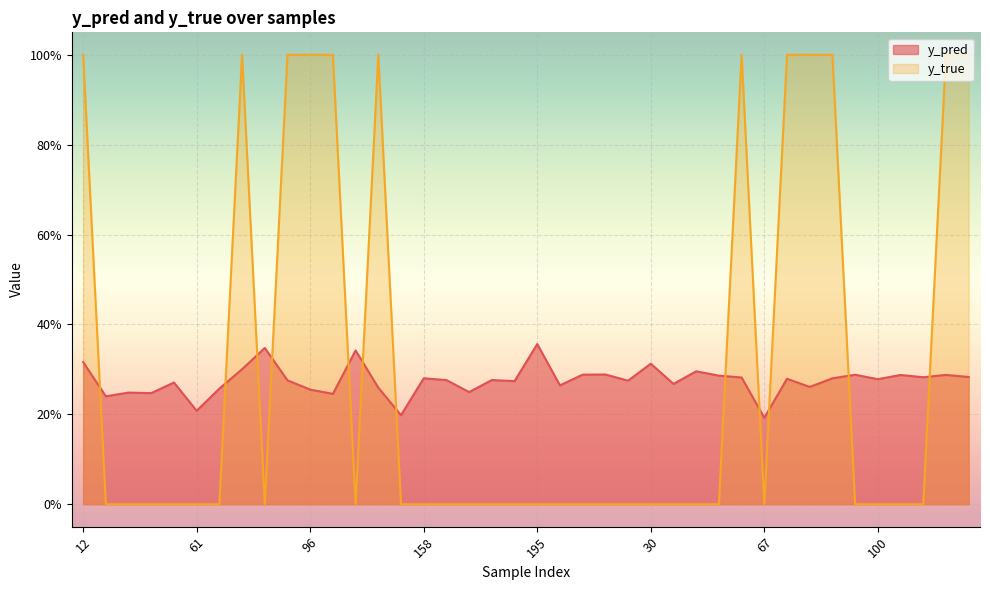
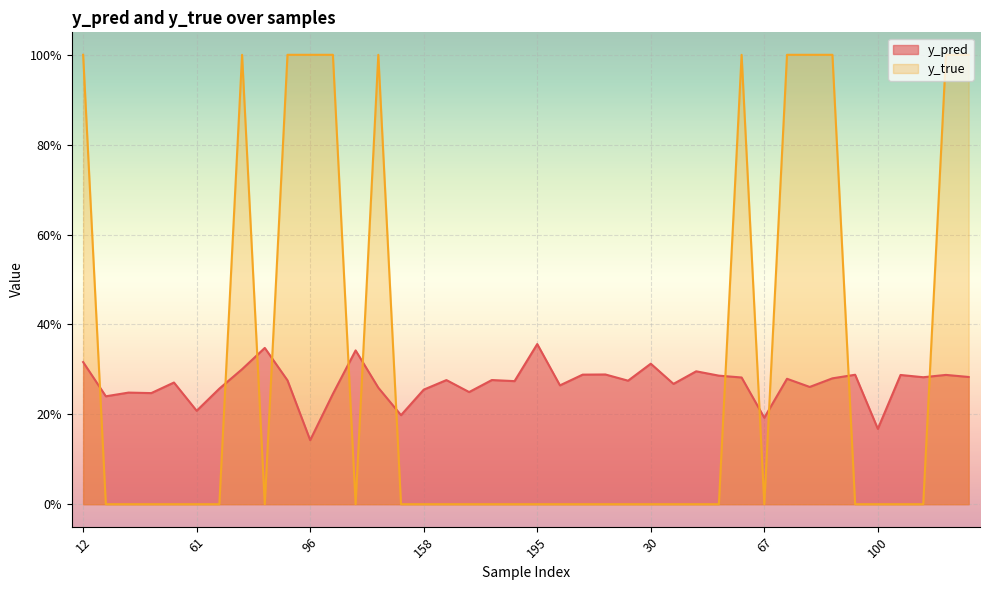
  {
    "y_pred": {
      "61": "21%",
-     "96": "25%",
-     "158": "28%",
+     "96": "14%",
+     "158": "25%",
      "195": "36%",
      "30": "31%",
      "67": "19%",
-     "100": "28%"
+     "100": "17%"
    },
    "y_true": {
      "61": "0%",
      "96": "100%",
      "158": "0%",
      "195": "0%",
      "30": "0%",
      "67": "0%",
      "100": "0%"
    }
  }
